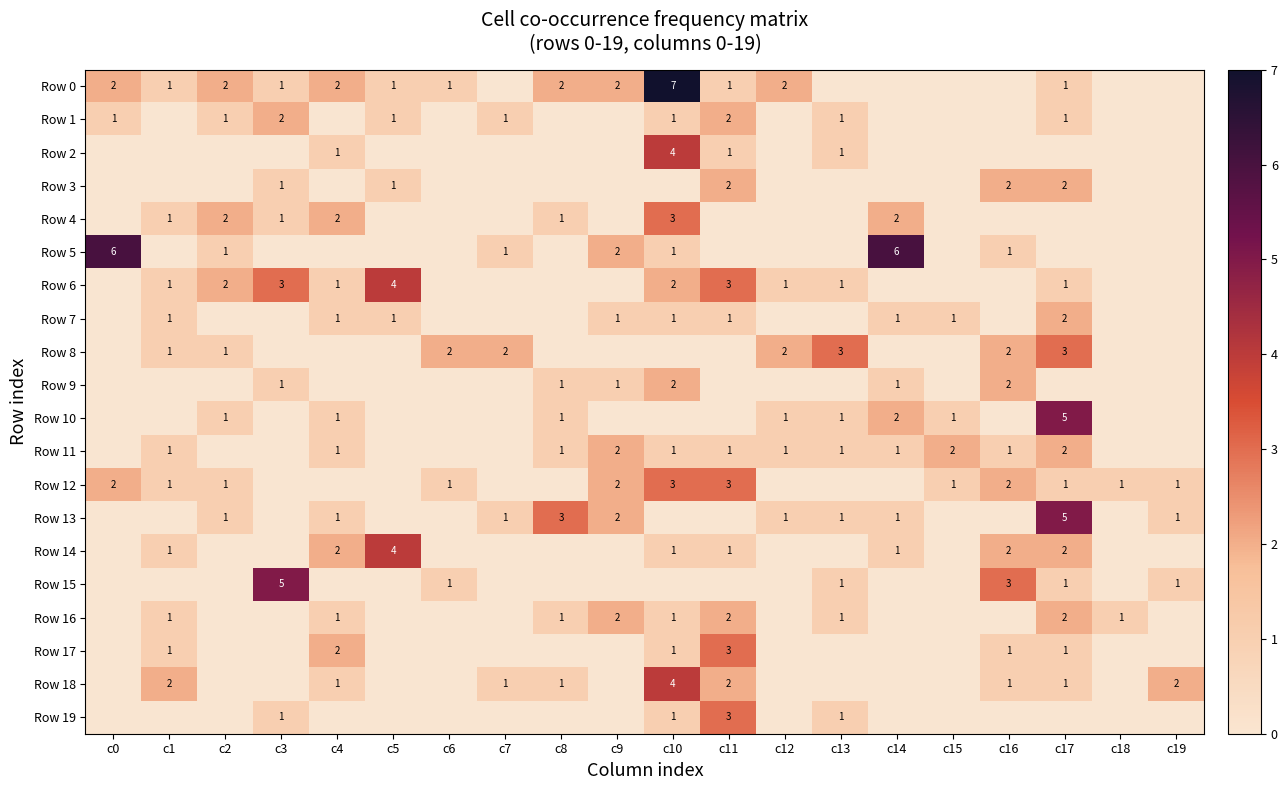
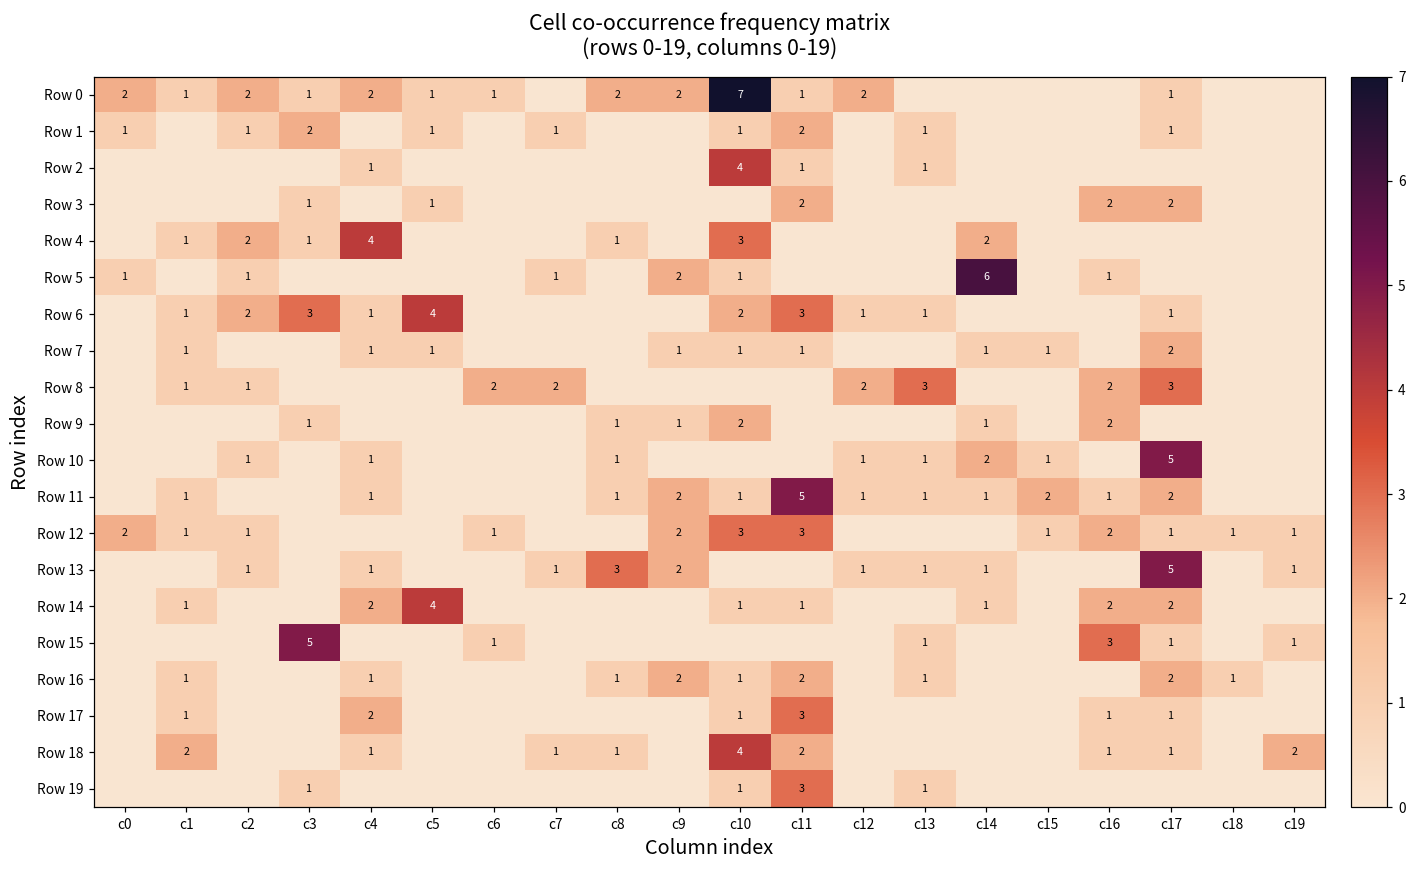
  {
    "Row 0": {
      "c0": 2,
      "c1": 1,
      "c2": 2,
      "c3": 1,
      "c4": 2,
      "c5": 1,
      "c6": 1,
      "c8": 2,
      "c9": 2,
      "c10": 7,
      "c11": 1,
      "c12": 2,
      "c17": 1
    },
    "Row 1": {
      "c0": 1,
      "c2": 1,
      "c3": 2,
      "c5": 1,
      "c7": 1,
      "c10": 1,
      "c11": 2,
      "c13": 1,
      "c17": 1
    },
    "Row 2": {
      "c4": 1,
      "c10": 4,
      "c11": 1,
      "c13": 1
    },
    "Row 3": {
      "c3": 1,
      "c5": 1,
      "c11": 2,
      "c16": 2,
      "c17": 2
    },
    "Row 4": {
      "c1": 1,
      "c2": 2,
      "c3": 1,
-     "c4": 2,
+     "c4": 4,
      "c8": 1,
      "c10": 3,
      "c14": 2
    },
    "Row 5": {
-     "c0": 6,
+     "c0": 1,
      "c2": 1,
      "c7": 1,
      "c9": 2,
      "c10": 1,
      "c14": 6,
      "c16": 1
    },
    "Row 6": {
      "c1": 1,
      "c2": 2,
      "c3": 3,
      "c4": 1,
      "c5": 4,
      "c10": 2,
      "c11": 3,
      "c12": 1,
      "c13": 1,
      "c17": 1
    },
    "Row 7": {
      "c1": 1,
      "c4": 1,
      "c5": 1,
      "c9": 1,
      "c10": 1,
      "c11": 1,
      "c14": 1,
      "c15": 1,
      "c17": 2
    },
    "Row 8": {
      "c1": 1,
      "c2": 1,
      "c6": 2,
      "c7": 2,
      "c12": 2,
      "c13": 3,
      "c16": 2,
      "c17": 3
    },
    "Row 9": {
      "c3": 1,
      "c8": 1,
      "c9": 1,
      "c10": 2,
      "c14": 1,
      "c16": 2
    },
    "Row 10": {
      "c2": 1,
      "c4": 1,
      "c8": 1,
      "c12": 1,
      "c13": 1,
      "c14": 2,
      "c15": 1,
      "c17": 5
    },
    "Row 11": {
      "c1": 1,
      "c4": 1,
      "c8": 1,
      "c9": 2,
      "c10": 1,
-     "c11": 1,
+     "c11": 5,
      "c12": 1,
      "c13": 1,
      "c14": 1,
      "c15": 2,
      "c16": 1,
      "c17": 2
    },
    "Row 12": {
      "c0": 2,
      "c1": 1,
      "c2": 1,
      "c6": 1,
      "c9": 2,
      "c10": 3,
      "c11": 3,
      "c15": 1,
      "c16": 2,
      "c17": 1,
      "c18": 1,
      "c19": 1
    },
    "Row 13": {
      "c2": 1,
      "c4": 1,
      "c7": 1,
      "c8": 3,
      "c9": 2,
      "c12": 1,
      "c13": 1,
      "c14": 1,
      "c17": 5,
      "c19": 1
    },
    "Row 14": {
      "c1": 1,
      "c4": 2,
      "c5": 4,
      "c10": 1,
      "c11": 1,
      "c14": 1,
      "c16": 2,
      "c17": 2
    },
    "Row 15": {
      "c3": 5,
      "c6": 1,
      "c13": 1,
      "c16": 3,
      "c17": 1,
      "c19": 1
    },
    "Row 16": {
      "c1": 1,
      "c4": 1,
      "c8": 1,
      "c9": 2,
      "c10": 1,
      "c11": 2,
      "c13": 1,
      "c17": 2,
      "c18": 1
    },
    "Row 17": {
      "c1": 1,
      "c4": 2,
      "c10": 1,
      "c11": 3,
      "c16": 1,
      "c17": 1
    },
    "Row 18": {
      "c1": 2,
      "c4": 1,
      "c7": 1,
      "c8": 1,
      "c10": 4,
      "c11": 2,
      "c16": 1,
      "c17": 1,
      "c19": 2
    },
    "Row 19": {
      "c3": 1,
      "c10": 1,
      "c11": 3,
      "c13": 1
    }
  }
